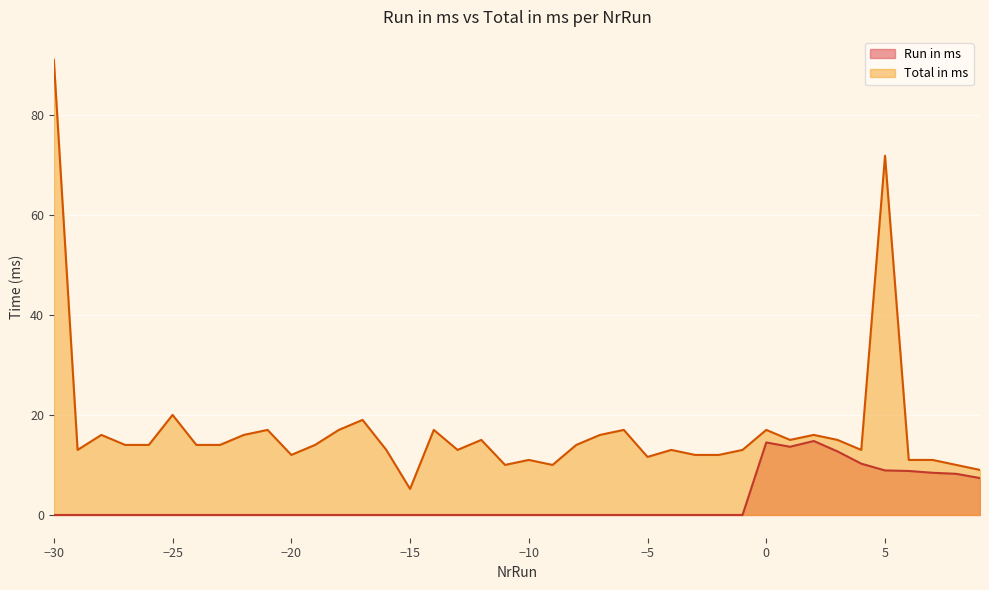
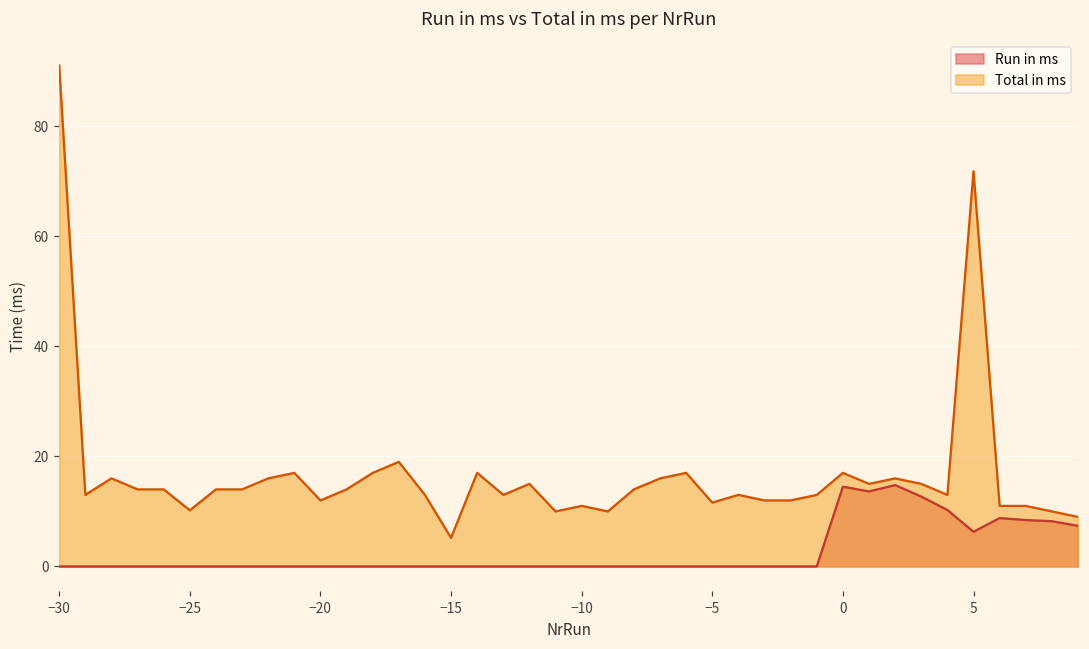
  {
    "Run in ms": {
      "−30": 0,
      "−25": 0,
      "−20": 0,
      "−15": 0,
      "−10": 0,
      "−5": 0,
      "0": 14,
-     "5": 9
+     "5": 6
    },
    "Total in ms": {
      "−30": 91,
-     "−25": 20,
+     "−25": 10,
      "−20": 12,
      "−15": 5,
      "−10": 11,
      "−5": 12,
      "0": 17,
      "5": 72
    }
  }
